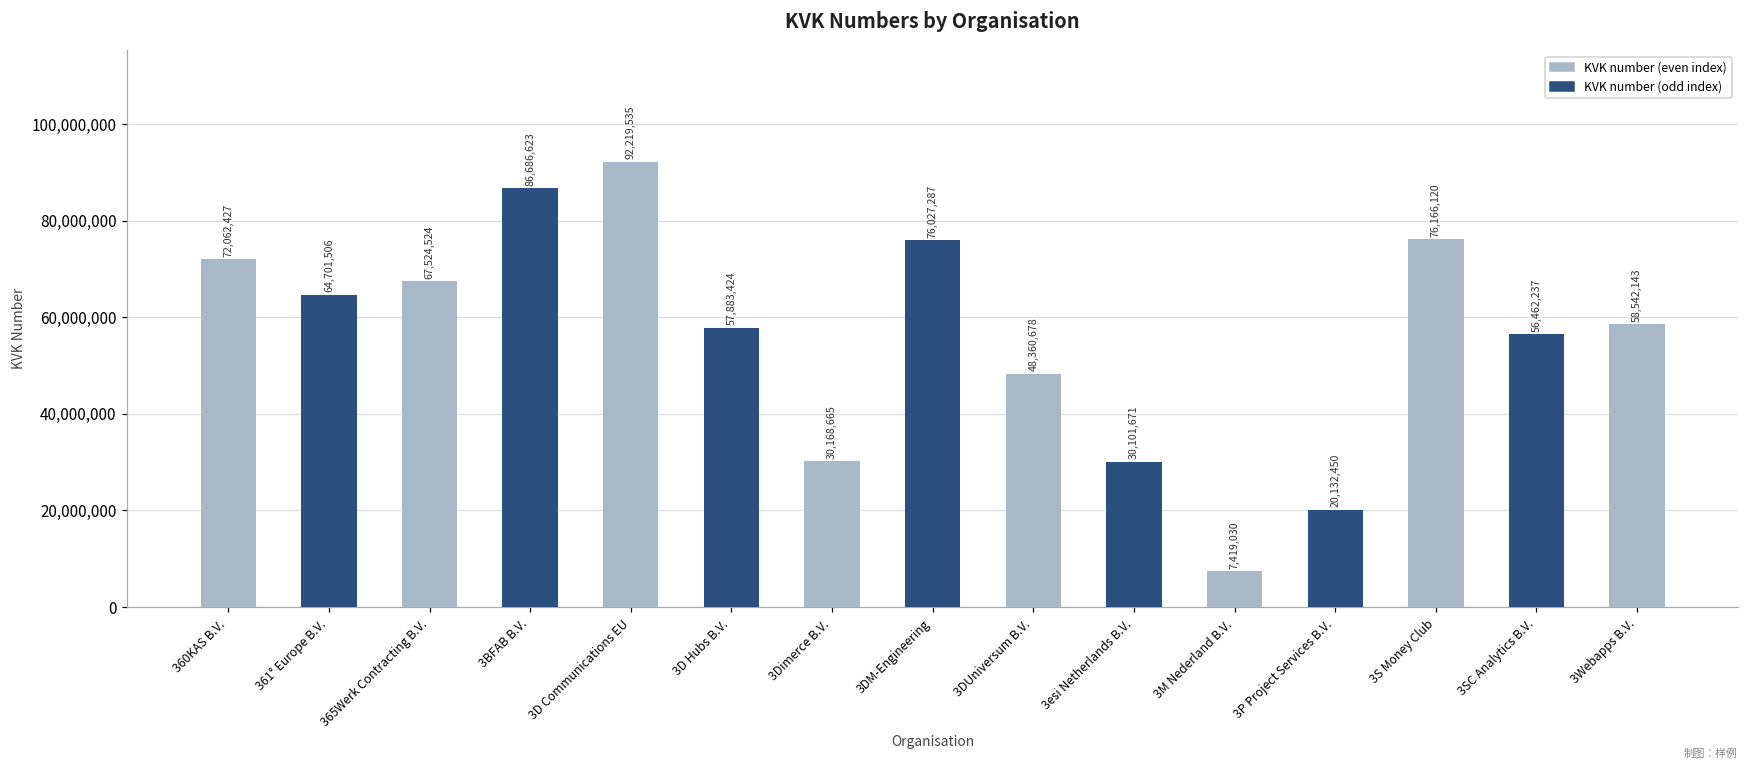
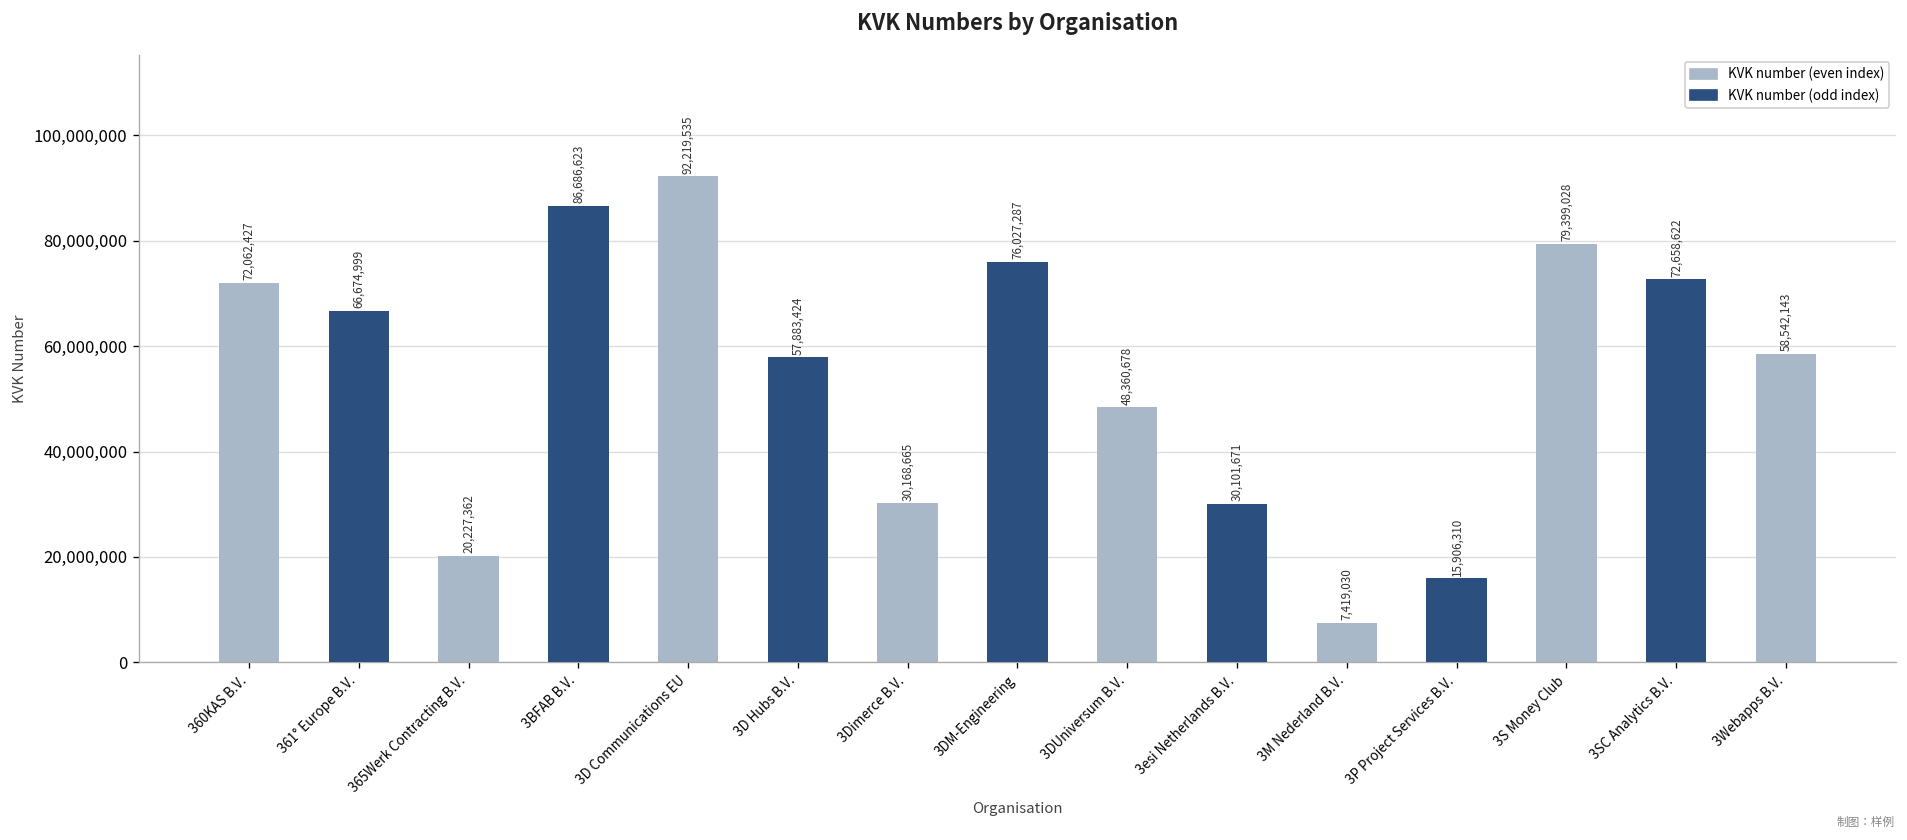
  {
    "360KAS B.V.": "72,062,427",
-   "361° Europe B.V.": "64,701,506",
-   "365Werk Contracting B.V.": "67,524,524",
+   "361° Europe B.V.": "66,674,999",
+   "365Werk Contracting B.V.": "20,227,362",
    "3BFAB B.V.": "86,686,623",
    "3D Communications EU": "92,219,535",
    "3D Hubs B.V.": "57,883,424",
    "3Dimerce B.V.": "30,168,665",
    "3DM-Engineering": "76,027,287",
    "3DUniversum B.V.": "48,360,678",
    "3esi Netherlands B.V.": "30,101,671",
    "3M Nederland B.V.": "7,419,030",
-   "3P Project Services B.V.": "20,132,450",
-   "3S Money Club": "76,166,120",
-   "3SC Analytics B.V.": "56,462,237",
+   "3P Project Services B.V.": "15,906,310",
+   "3S Money Club": "79,399,028",
+   "3SC Analytics B.V.": "72,658,622",
    "3Webapps B.V.": "58,542,143"
  }
